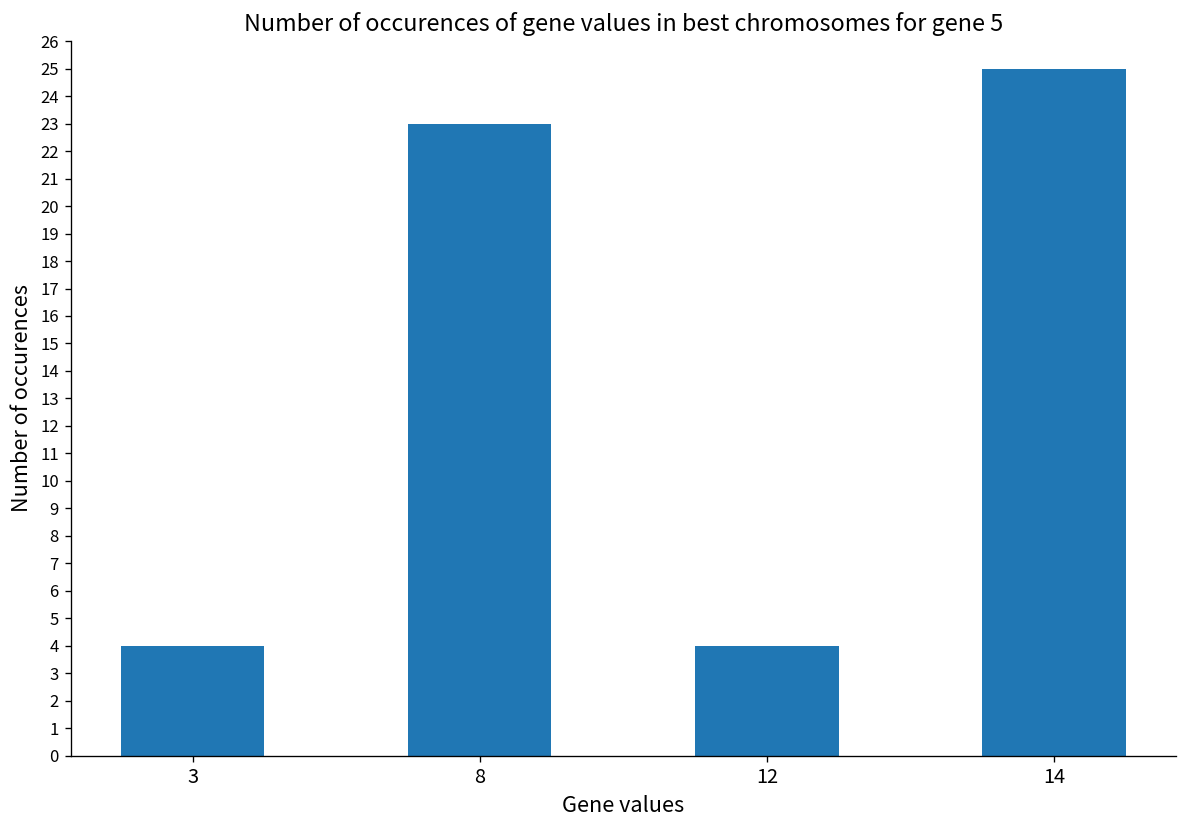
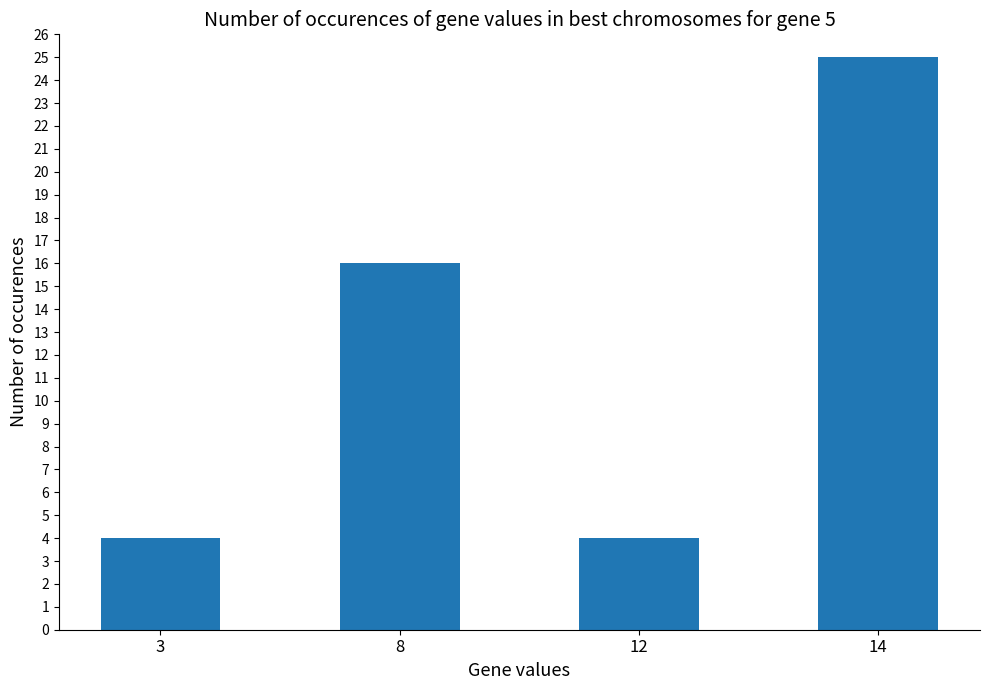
  {
    "3": 4,
-   "8": 23,
+   "8": 16,
    "12": 4,
    "14": 25
  }
